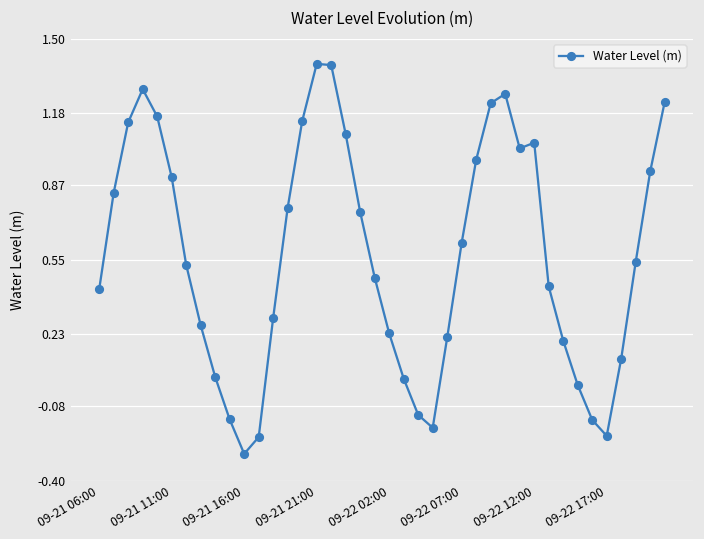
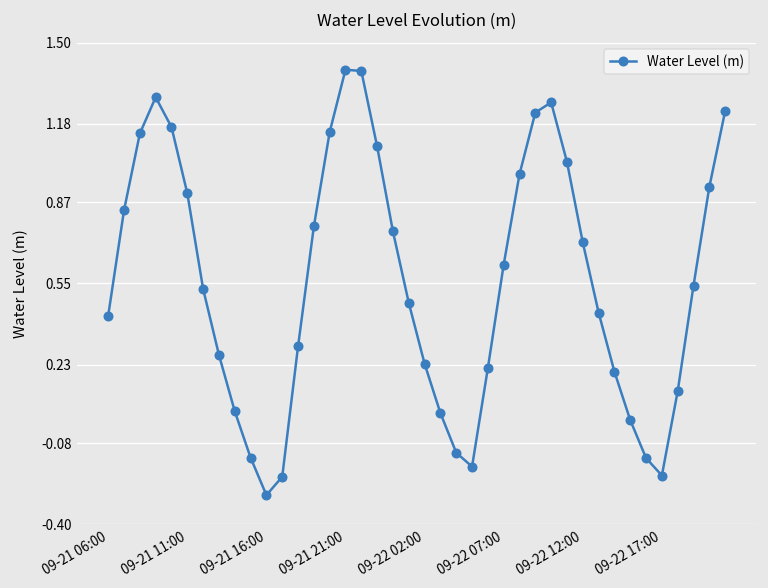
  {
    "09-21 06:00": 0.42,
    "09-21 11:00": 0.91,
    "09-21 16:00": -0.28,
    "09-21 21:00": 1.39,
    "09-22 02:00": 0.23,
    "09-22 07:00": 0.62,
-   "09-22 12:00": 1.05,
+   "09-22 12:00": 0.71,
    "09-22 17:00": -0.21
  }
